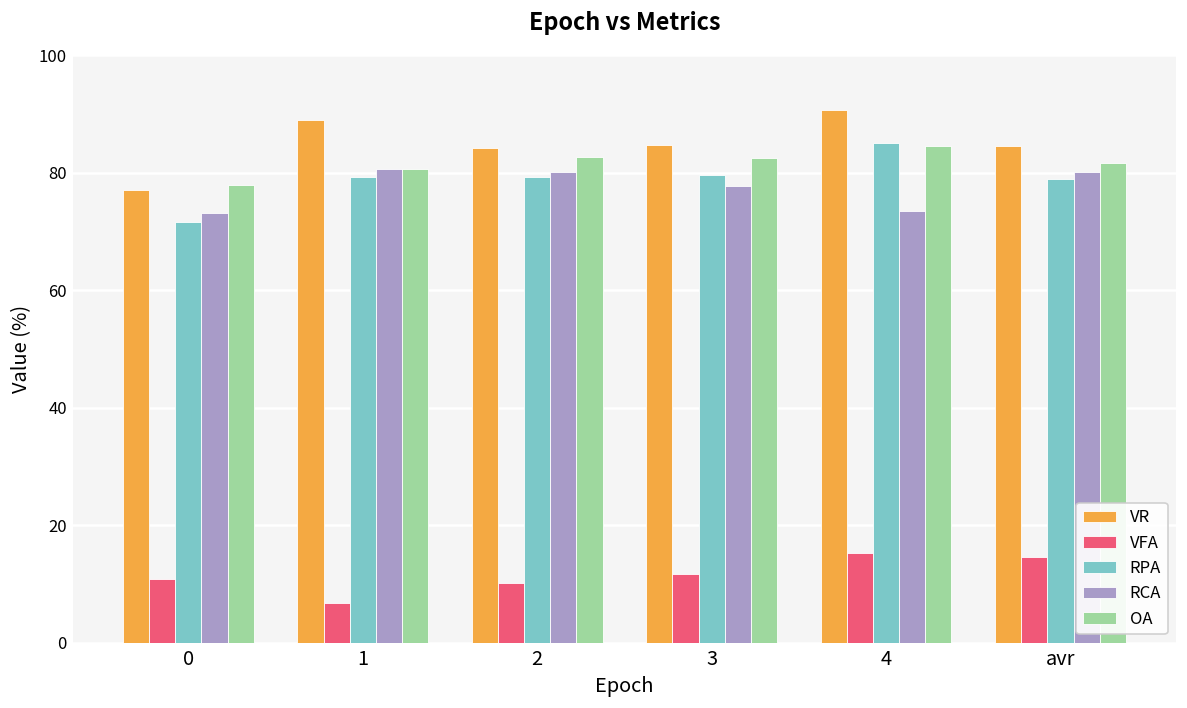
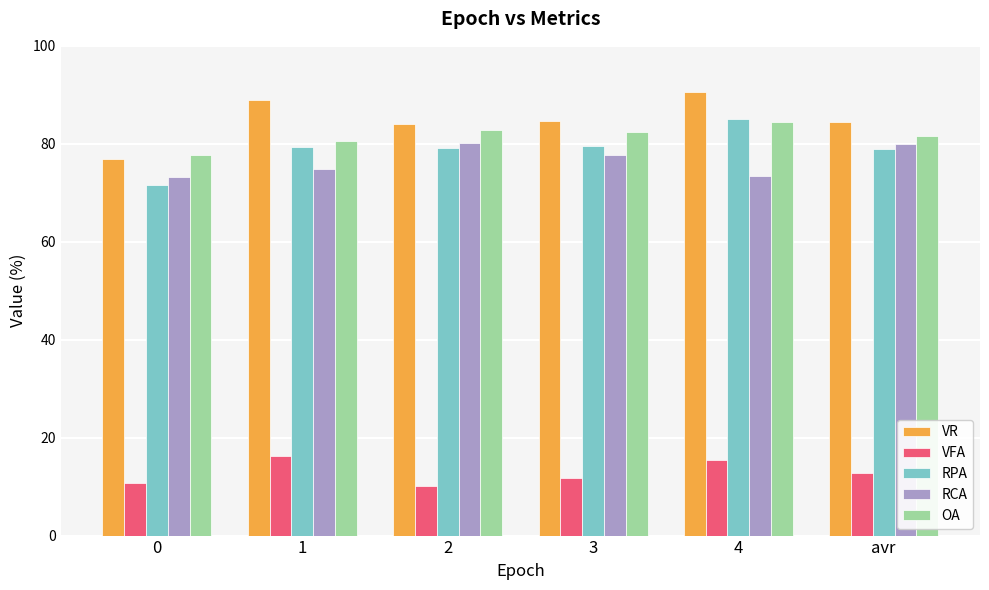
  {
    "VR": {
      "0": 77,
      "1": 89,
      "2": 84,
      "3": 85,
      "4": 91,
      "avr": 85
    },
    "VFA": {
      "0": 11,
-     "1": 7,
+     "1": 16,
      "2": 10,
      "3": 12,
      "4": 15,
-     "avr": 15
+     "avr": 13
    },
    "RCA": {
      "0": 73,
-     "1": 81,
+     "1": 75,
      "2": 80,
      "3": 78,
      "4": 73,
      "avr": 80
    }
  }
